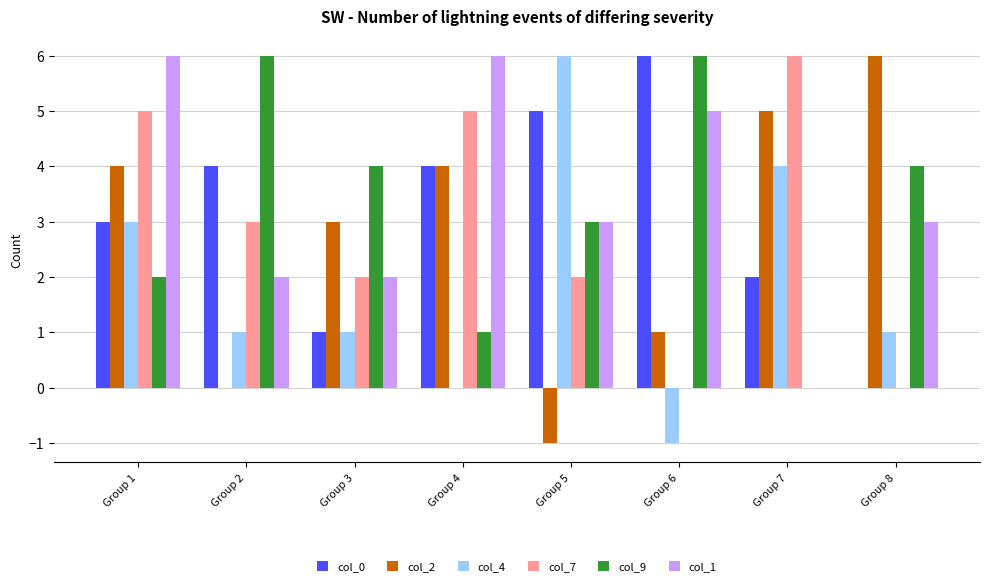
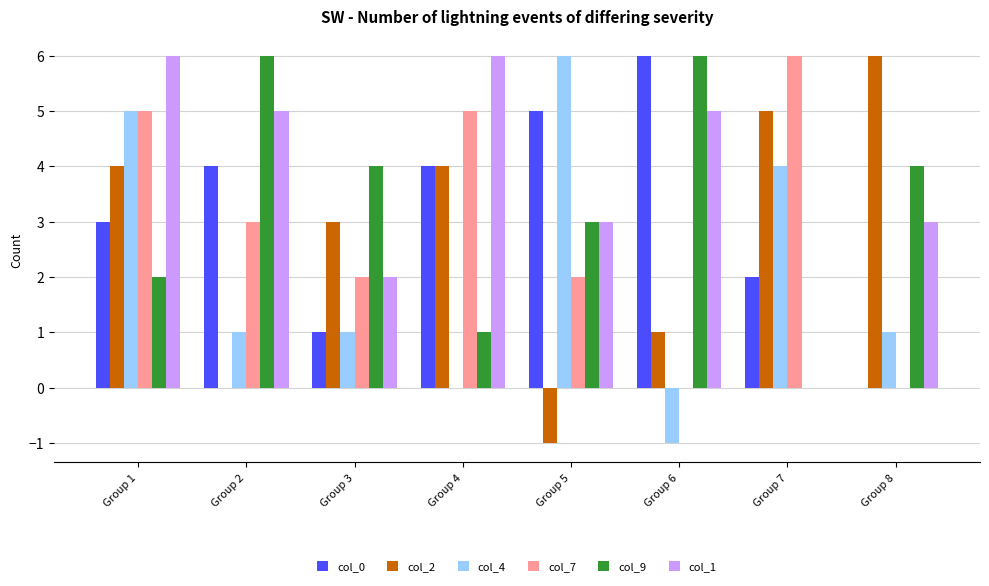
  {
    "col_0": {
      "Group 1": 3,
      "Group 2": 4,
      "Group 3": 1,
      "Group 4": 4,
      "Group 5": 5,
      "Group 6": 6,
      "Group 7": 2,
      "Group 8": 0
    },
    "col_2": {
      "Group 1": 4,
      "Group 2": 0,
      "Group 3": 3,
      "Group 4": 4,
      "Group 5": -1,
      "Group 6": 1,
      "Group 7": 5,
      "Group 8": 6
    },
    "col_4": {
-     "Group 1": 3,
+     "Group 1": 5,
      "Group 2": 1,
      "Group 3": 1,
      "Group 4": 0,
      "Group 5": 6,
      "Group 6": -1,
      "Group 7": 4,
      "Group 8": 1
    },
    "col_7": {
      "Group 1": 5,
      "Group 2": 3,
      "Group 3": 2,
      "Group 4": 5,
      "Group 5": 2,
      "Group 6": 0,
      "Group 7": 6,
      "Group 8": 0
    },
    "col_9": {
      "Group 1": 2,
      "Group 2": 6,
      "Group 3": 4,
      "Group 4": 1,
      "Group 5": 3,
      "Group 6": 6,
      "Group 7": 0,
      "Group 8": 4
    },
    "col_1": {
      "Group 1": 6,
-     "Group 2": 2,
+     "Group 2": 5,
      "Group 3": 2,
      "Group 4": 6,
      "Group 5": 3,
      "Group 6": 5,
      "Group 7": 0,
      "Group 8": 3
    }
  }
